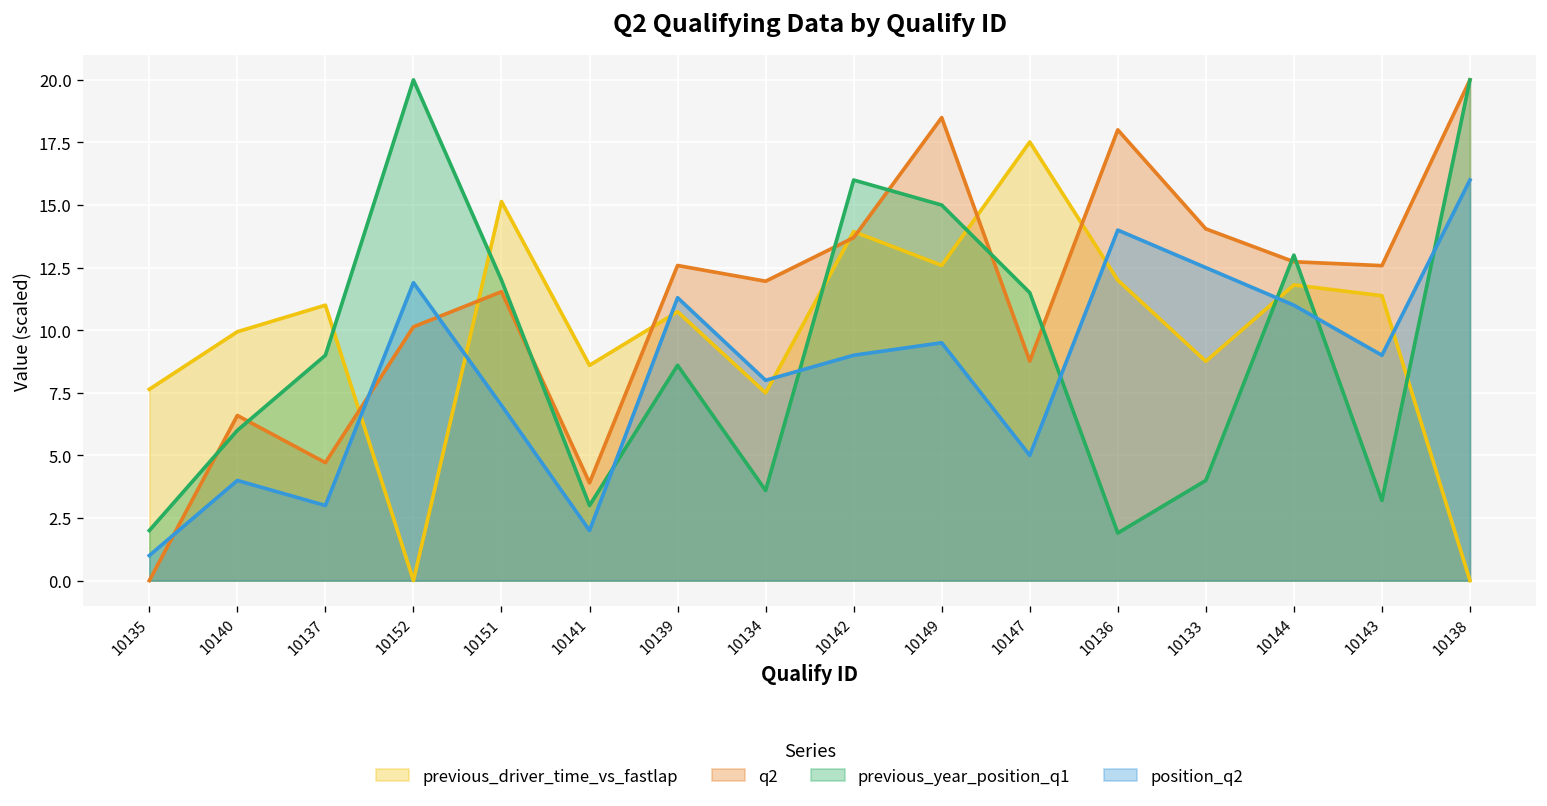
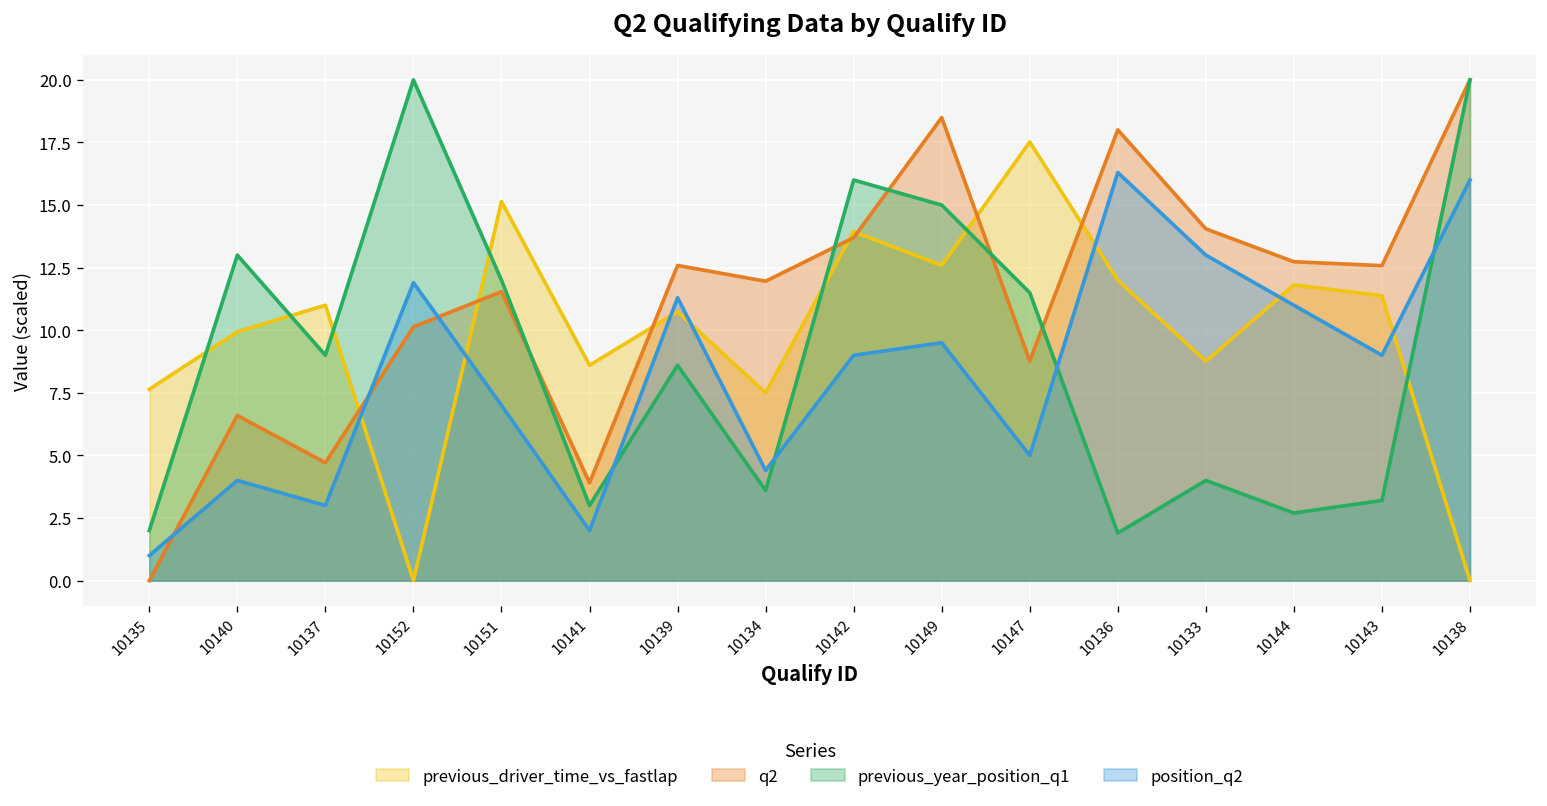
  {
    "previous_year_position_q1": {
      "10135": 2.0,
-     "10140": 6,
+     "10140": 13,
      "10137": 9.0,
      "10152": 20.0,
      "10151": 12.0,
      "10141": 3.0,
      "10139": 8.6,
      "10134": 3.6,
      "10142": 16.0,
      "10149": 15.0,
      "10147": 11.5,
      "10136": 1.9,
      "10133": 4.0,
-     "10144": 13.0,
+     "10144": 2.7,
      "10143": 3.2
    },
    "position_q2": {
      "10135": 1.0,
      "10140": 4.0,
      "10137": 3.0,
      "10152": 11.9,
      "10151": 7.0,
      "10141": 2.0,
      "10139": 11.3,
-     "10134": 8.0,
+     "10134": 4.4,
      "10142": 9.0,
      "10149": 9.5,
      "10147": 5.0,
-     "10136": 14.0,
-     "10133": 12.5,
+     "10136": 16.3,
+     "10133": 13.0,
      "10144": 11.0,
      "10143": 9.0,
      "10138": 16.0
    }
  }
